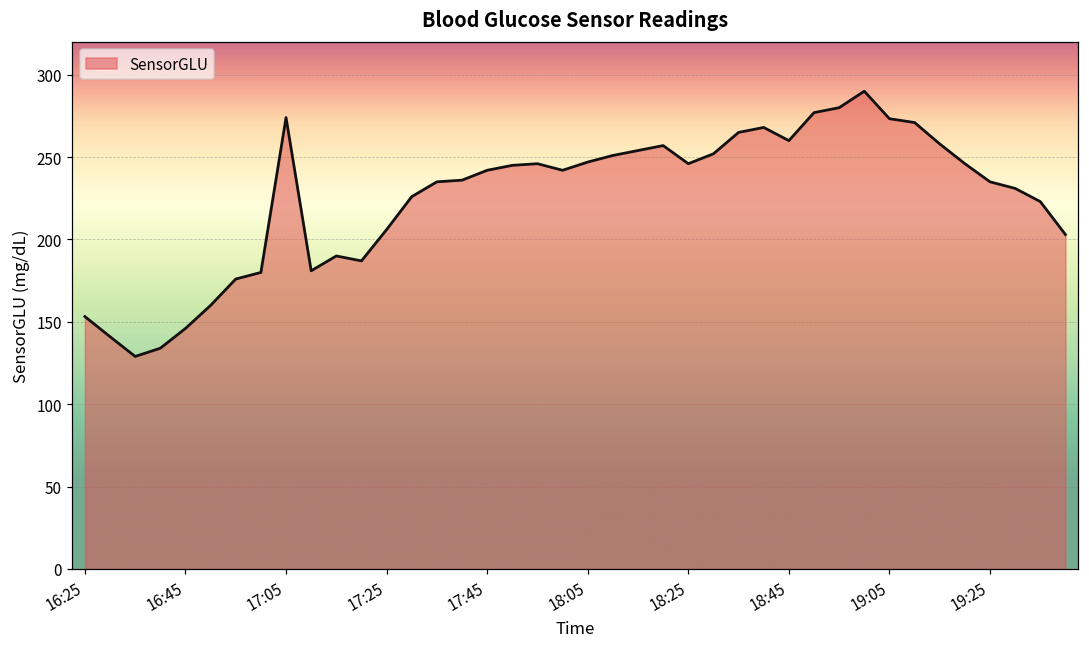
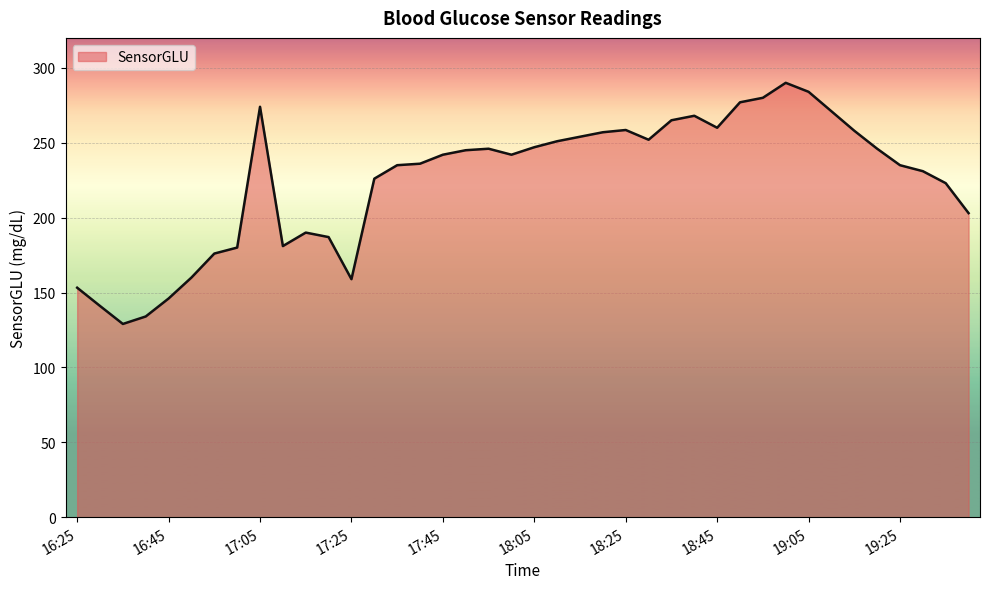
  {
    "16:25": 153,
    "16:45": 146,
    "17:05": 274,
-   "17:25": 206,
+   "17:25": 159,
    "17:45": 242,
    "18:05": 247,
-   "18:25": 246,
+   "18:25": 259,
    "18:45": 260,
-   "19:05": 273,
+   "19:05": 284,
    "19:25": 235
  }
